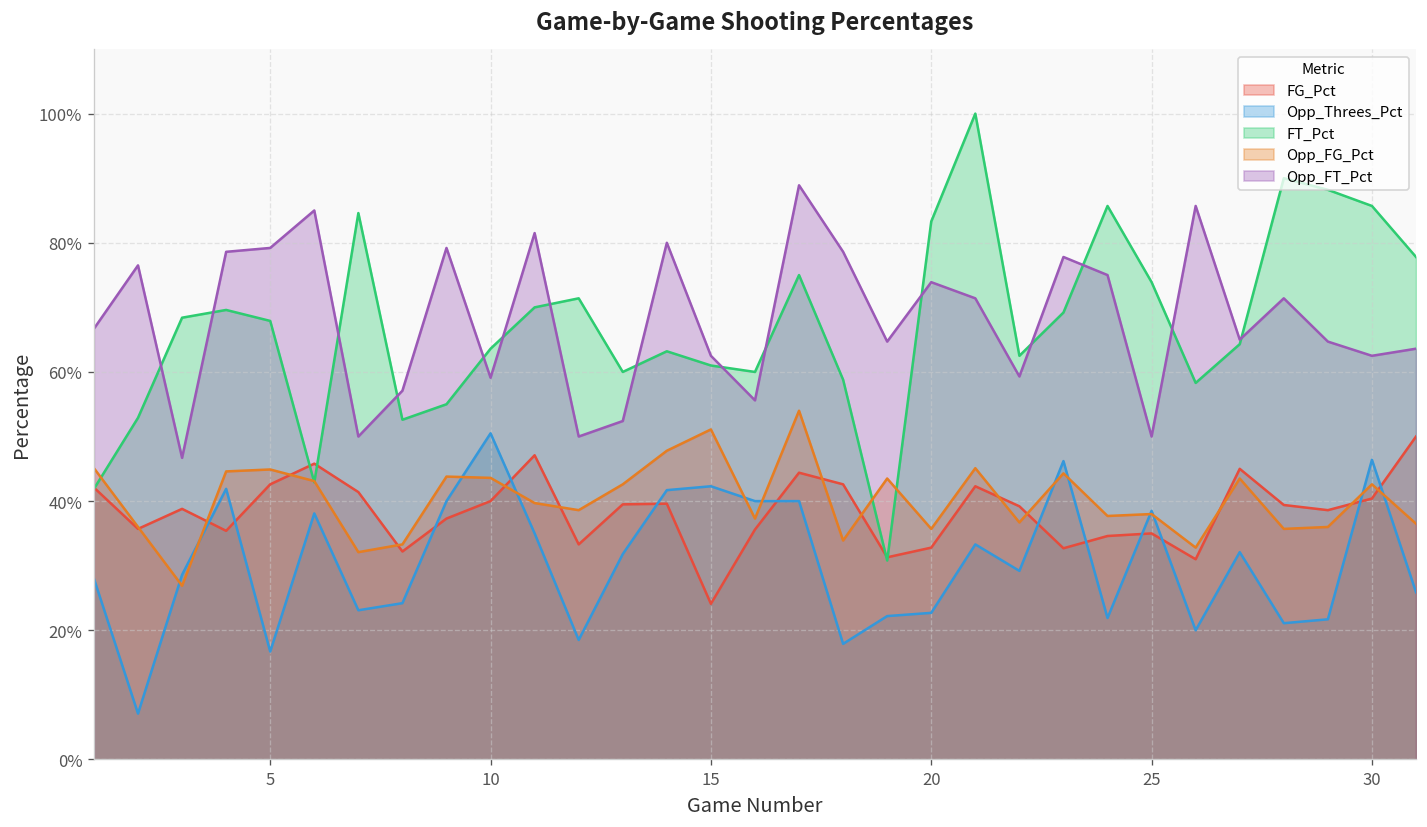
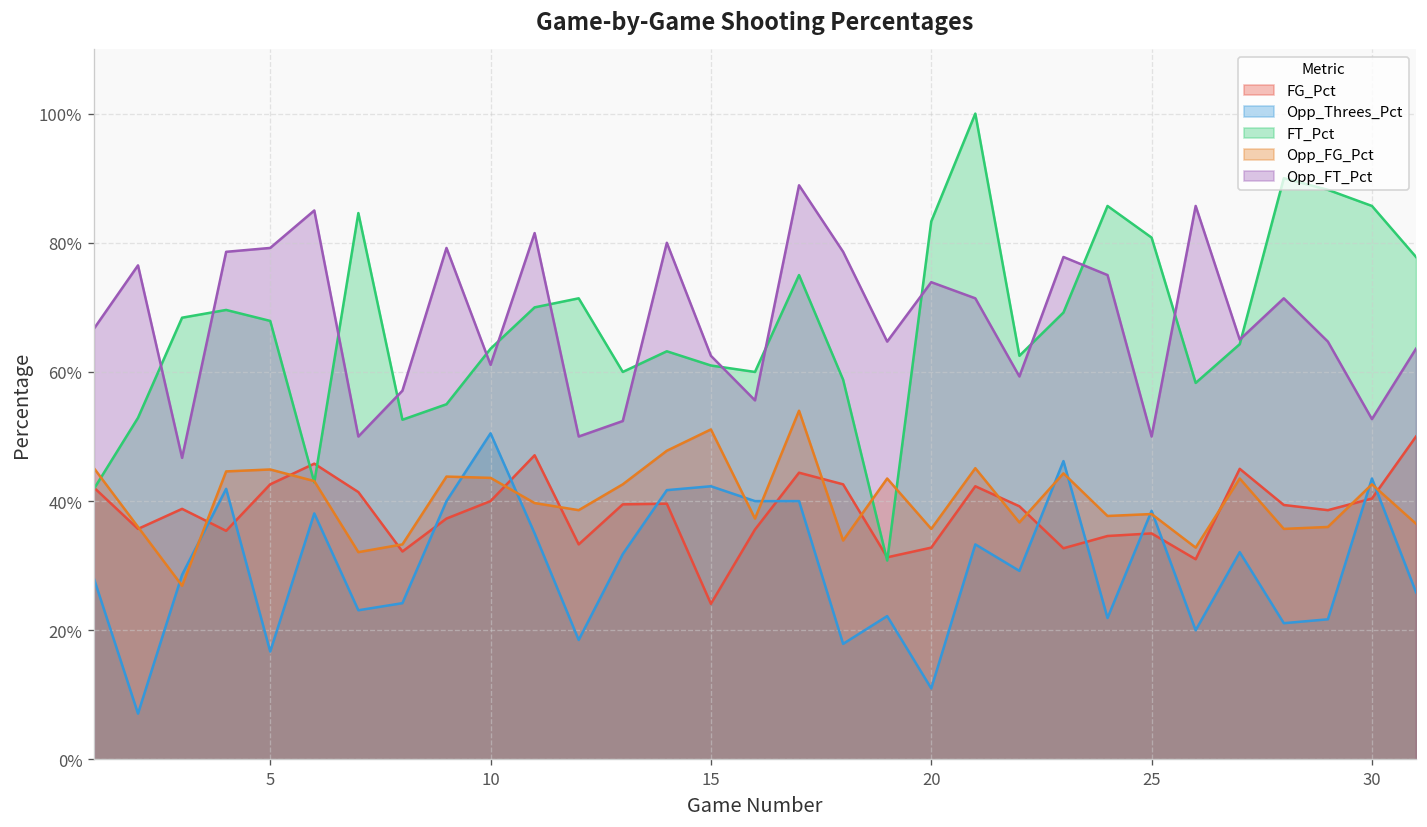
  {
    "Opp_Threes_Pct": {
      "5": "17%",
      "10": "51%",
      "15": "42%",
-     "20": "23%",
+     "20": "11%",
      "25": "39%",
-     "30": "46%"
+     "30": "44%"
    },
    "FT_Pct": {
      "5": "68%",
      "10": "64%",
      "15": "61%",
      "20": "83%",
-     "25": "74%",
+     "25": "81%",
      "30": "86%"
    },
    "Opp_FT_Pct": {
      "5": "79%",
-     "10": "59%",
+     "10": "61%",
      "15": "63%",
      "20": "74%",
      "25": "50%",
-     "30": "63%"
+     "30": "53%"
    }
  }
